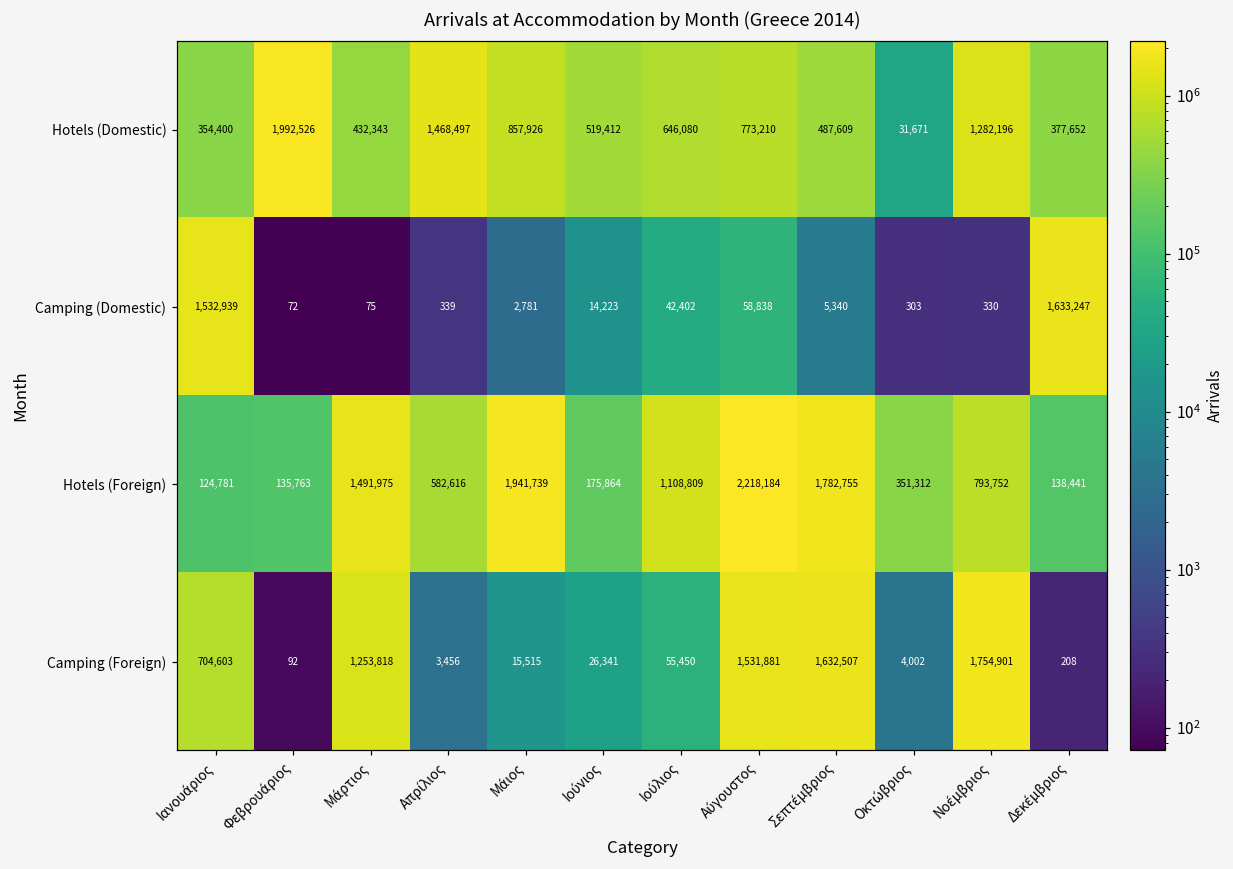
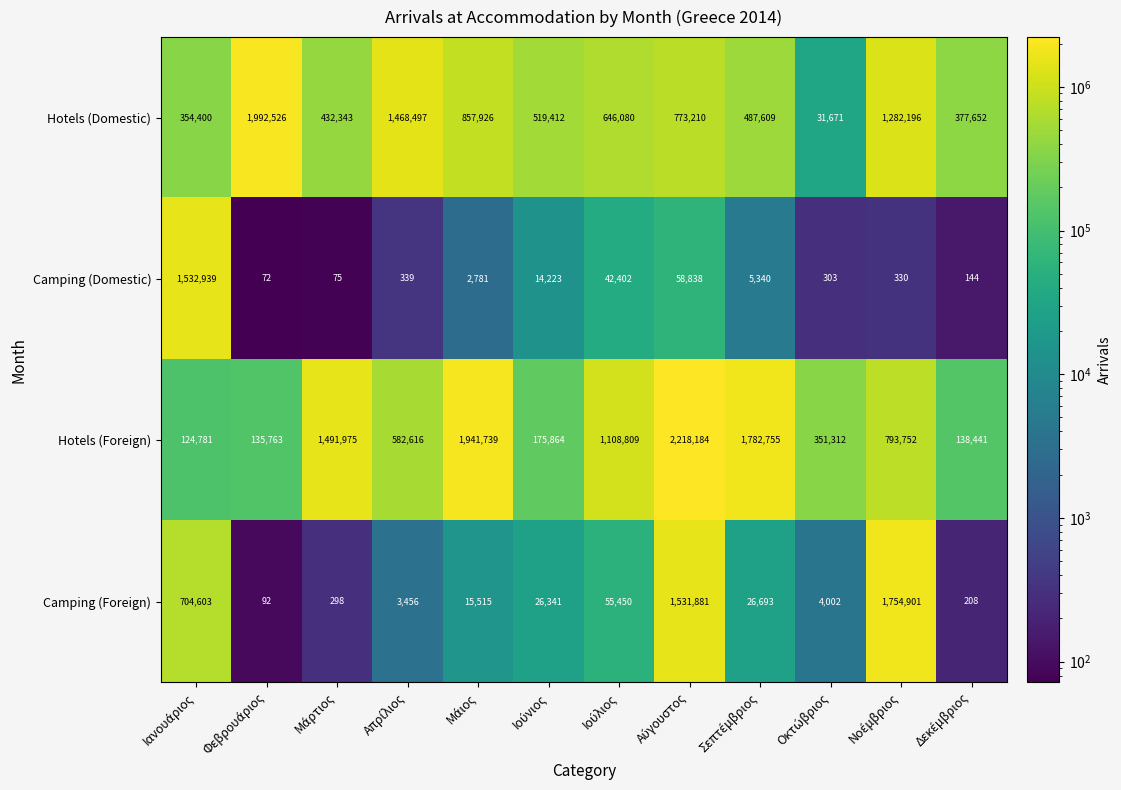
  {
    "Hotels (Domestic)": {
      "Ιανουάριος": "354,400",
      "Φεβρουάριος": "1,992,526",
      "Μάρτιος": "432,343",
      "Απρίλιος": "1,468,497",
      "Μάιος": "857,926",
      "Ιούνιος": "519,412",
      "Ιούλιος": "646,080",
      "Αύγουστος": "773,210",
      "Σεπτέμβριος": "487,609",
      "Οκτώβριος": "31,671",
      "Νοέμβριος": "1,282,196",
      "Δεκέμβριος": "377,652"
    },
    "Camping (Domestic)": {
      "Ιανουάριος": "1,532,939",
      "Φεβρουάριος": "72",
      "Μάρτιος": "75",
      "Απρίλιος": "339",
      "Μάιος": "2,781",
      "Ιούνιος": "14,223",
      "Ιούλιος": "42,402",
      "Αύγουστος": "58,838",
      "Σεπτέμβριος": "5,340",
      "Οκτώβριος": "303",
      "Νοέμβριος": "330",
-     "Δεκέμβριος": "1,633,247"
+     "Δεκέμβριος": "144"
    },
    "Hotels (Foreign)": {
      "Ιανουάριος": "124,781",
      "Φεβρουάριος": "135,763",
      "Μάρτιος": "1,491,975",
      "Απρίλιος": "582,616",
      "Μάιος": "1,941,739",
      "Ιούνιος": "175,864",
      "Ιούλιος": "1,108,809",
      "Αύγουστος": "2,218,184",
      "Σεπτέμβριος": "1,782,755",
      "Οκτώβριος": "351,312",
      "Νοέμβριος": "793,752",
      "Δεκέμβριος": "138,441"
    },
    "Camping (Foreign)": {
      "Ιανουάριος": "704,603",
      "Φεβρουάριος": "92",
-     "Μάρτιος": "1,253,818",
+     "Μάρτιος": "298",
      "Απρίλιος": "3,456",
      "Μάιος": "15,515",
      "Ιούνιος": "26,341",
      "Ιούλιος": "55,450",
      "Αύγουστος": "1,531,881",
-     "Σεπτέμβριος": "1,632,507",
+     "Σεπτέμβριος": "26,693",
      "Οκτώβριος": "4,002",
      "Νοέμβριος": "1,754,901",
      "Δεκέμβριος": "208"
    }
  }
